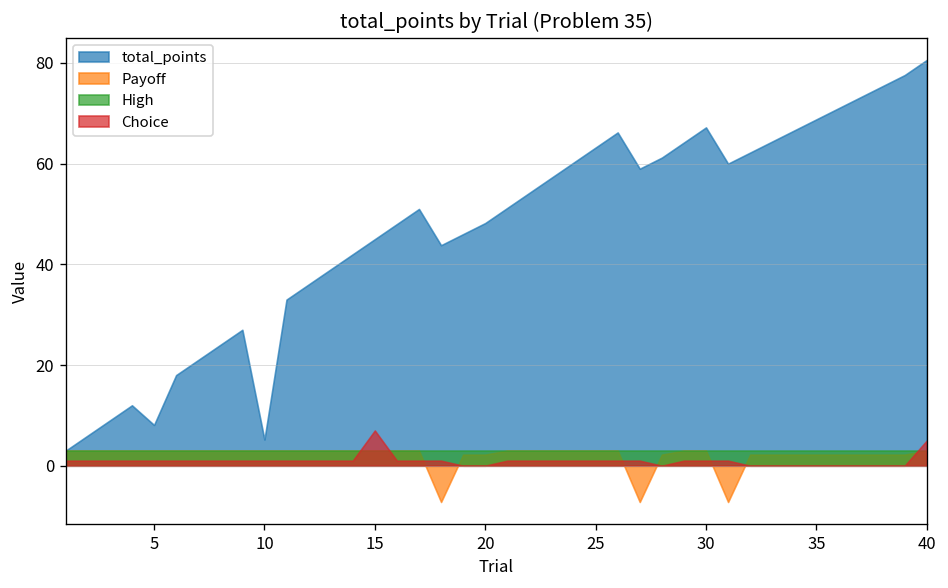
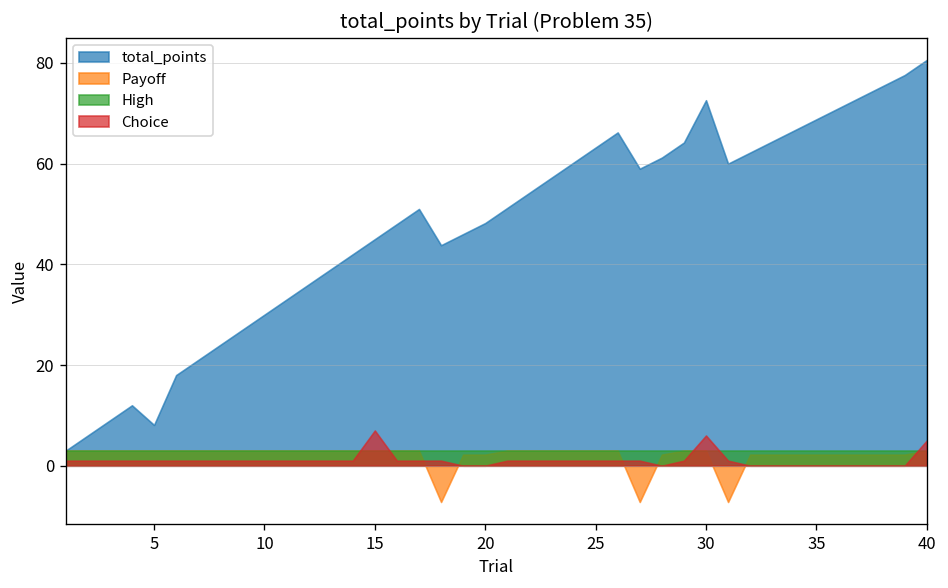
  {
    "total_points": {
      "5": 8,
-     "10": 5,
+     "10": 30,
      "15": 45,
      "20": 48,
      "25": 63,
-     "30": 67,
+     "30": 73,
      "35": 69,
      "40": 81
    },
    "High": {
      "20": 3,
      "35": 3
    },
    "Choice": {
      "5": 1,
      "10": 1,
      "15": 7,
      "20": 0,
      "25": 1,
-     "30": 1,
+     "30": 6,
      "35": 0,
      "40": 5
    }
  }
